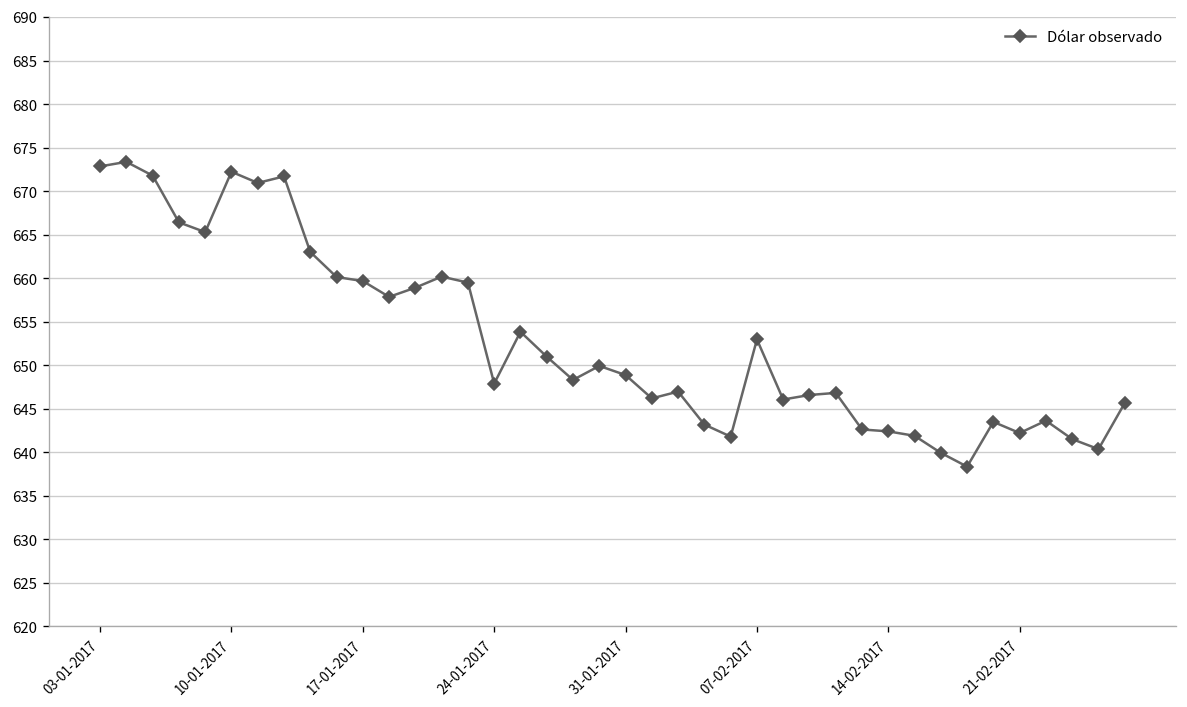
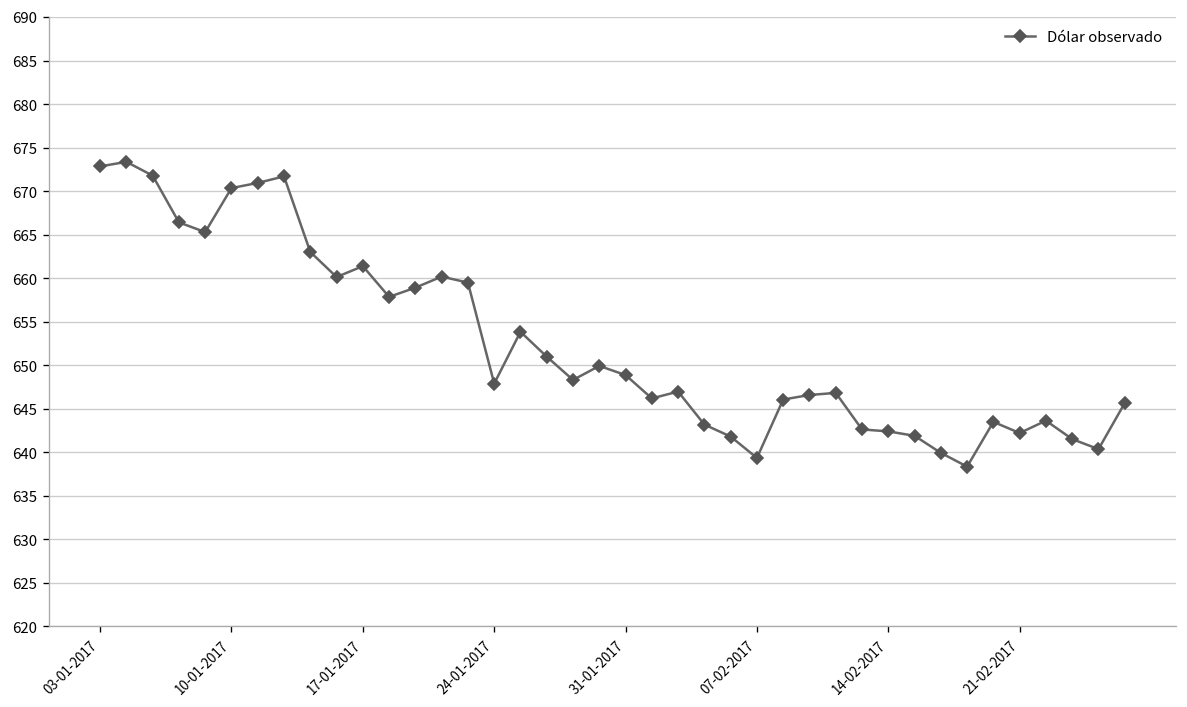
  {
    "03-01-2017": 673,
-   "10-01-2017": 672,
-   "17-01-2017": 660,
+   "10-01-2017": 670,
+   "17-01-2017": 661,
    "24-01-2017": 648,
    "31-01-2017": 649,
-   "07-02-2017": 653,
+   "07-02-2017": 639,
    "14-02-2017": 642,
    "21-02-2017": 642
  }
